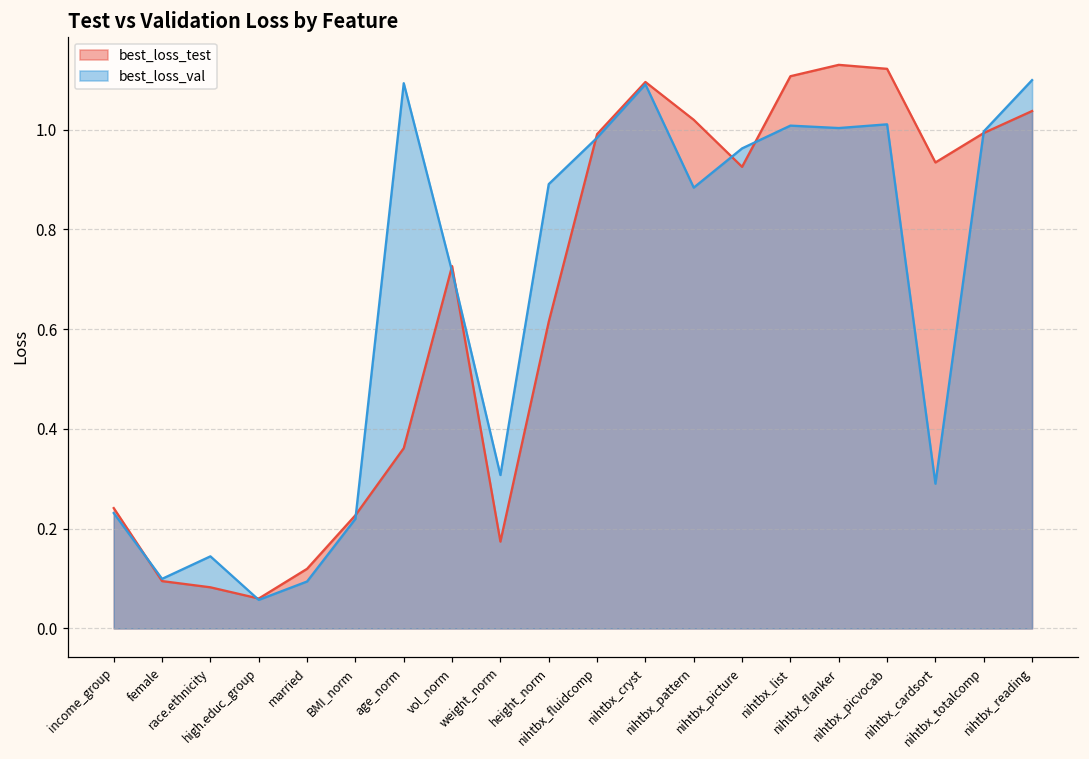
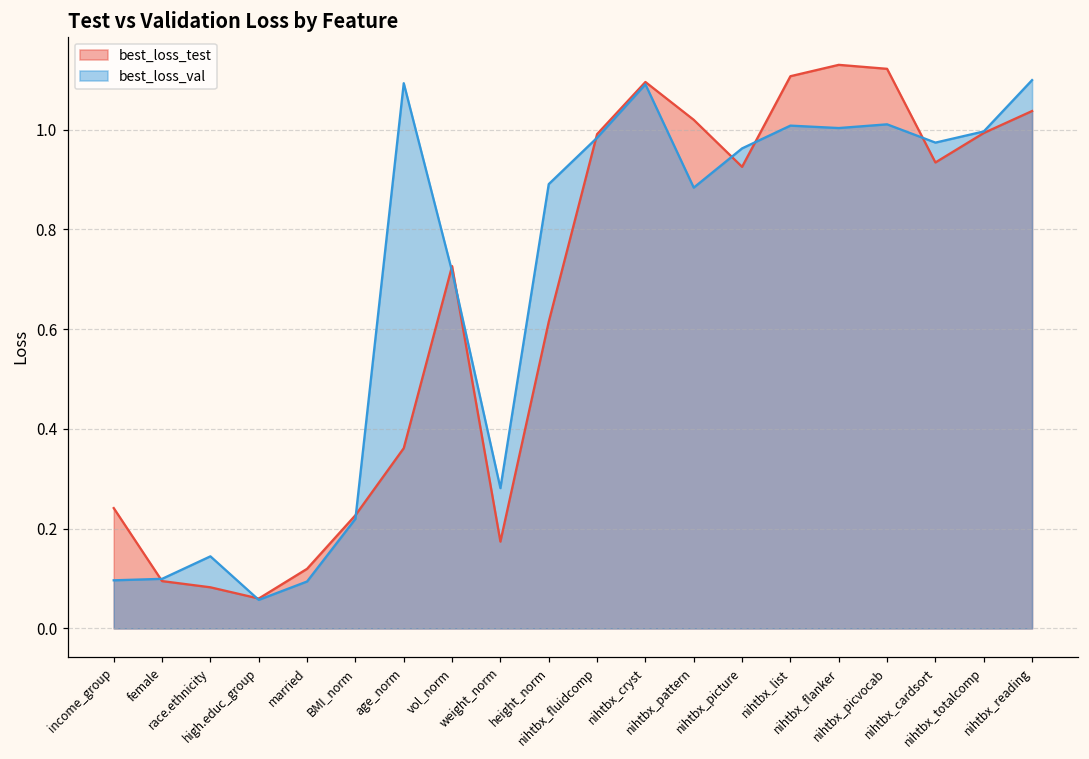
  {
    "best_loss_test": {
      "income_group": 0.24,
      "race.ethnicity": 0.08,
      "married": 0.12,
      "BMI_norm": 0.23,
      "age_norm": 0.36,
      "vol_norm": 0.73,
      "weight_norm": 0.17,
      "height_norm": 0.61,
      "nihtbx_fluidcomp": 0.99,
      "nihtbx_pattern": 1.02,
      "nihtbx_picture": 0.93,
      "nihtbx_list": 1.11,
      "nihtbx_flanker": 1.13,
      "nihtbx_picvocab": 1.12,
      "nihtbx_cardsort": 0.93,
      "nihtbx_reading": 1.04
    },
    "best_loss_val": {
-     "income_group": 0.23,
+     "income_group": 0.10,
      "race.ethnicity": 0.14,
      "married": 0.09,
      "BMI_norm": 0.22,
      "age_norm": 1.09,
      "vol_norm": 0.72,
-     "weight_norm": 0.31,
+     "weight_norm": 0.28,
      "height_norm": 0.89,
      "nihtbx_fluidcomp": 0.98,
      "nihtbx_pattern": 0.88,
      "nihtbx_picture": 0.96,
      "nihtbx_list": 1.01,
      "nihtbx_flanker": 1.00,
      "nihtbx_picvocab": 1.01,
-     "nihtbx_cardsort": 0.29,
+     "nihtbx_cardsort": 0.97,
      "nihtbx_reading": 1.10
    }
  }
